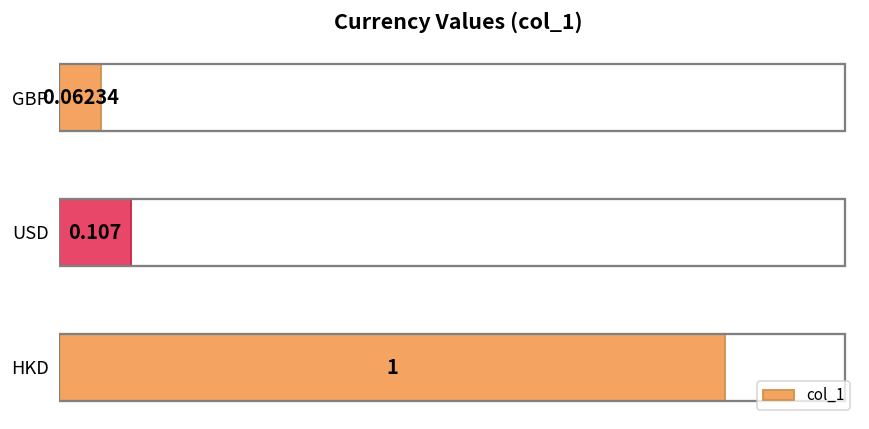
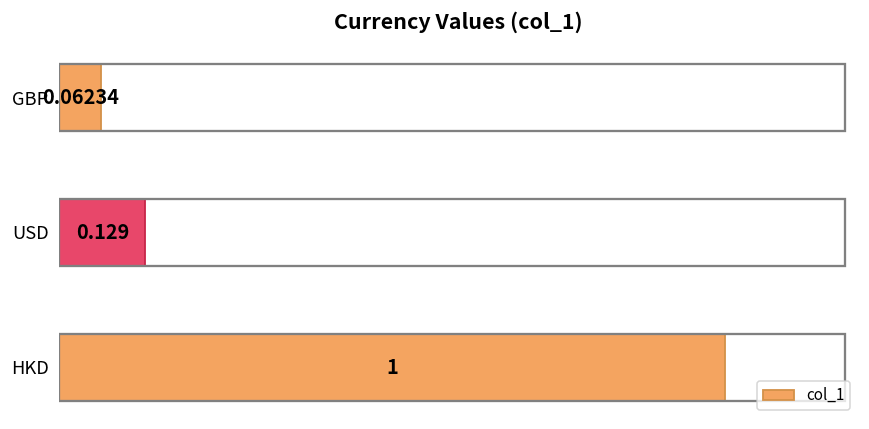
  {
    "GBP": 0.06234,
-   "USD": 0.107,
+   "USD": 0.129,
    "HKD": 1
  }
